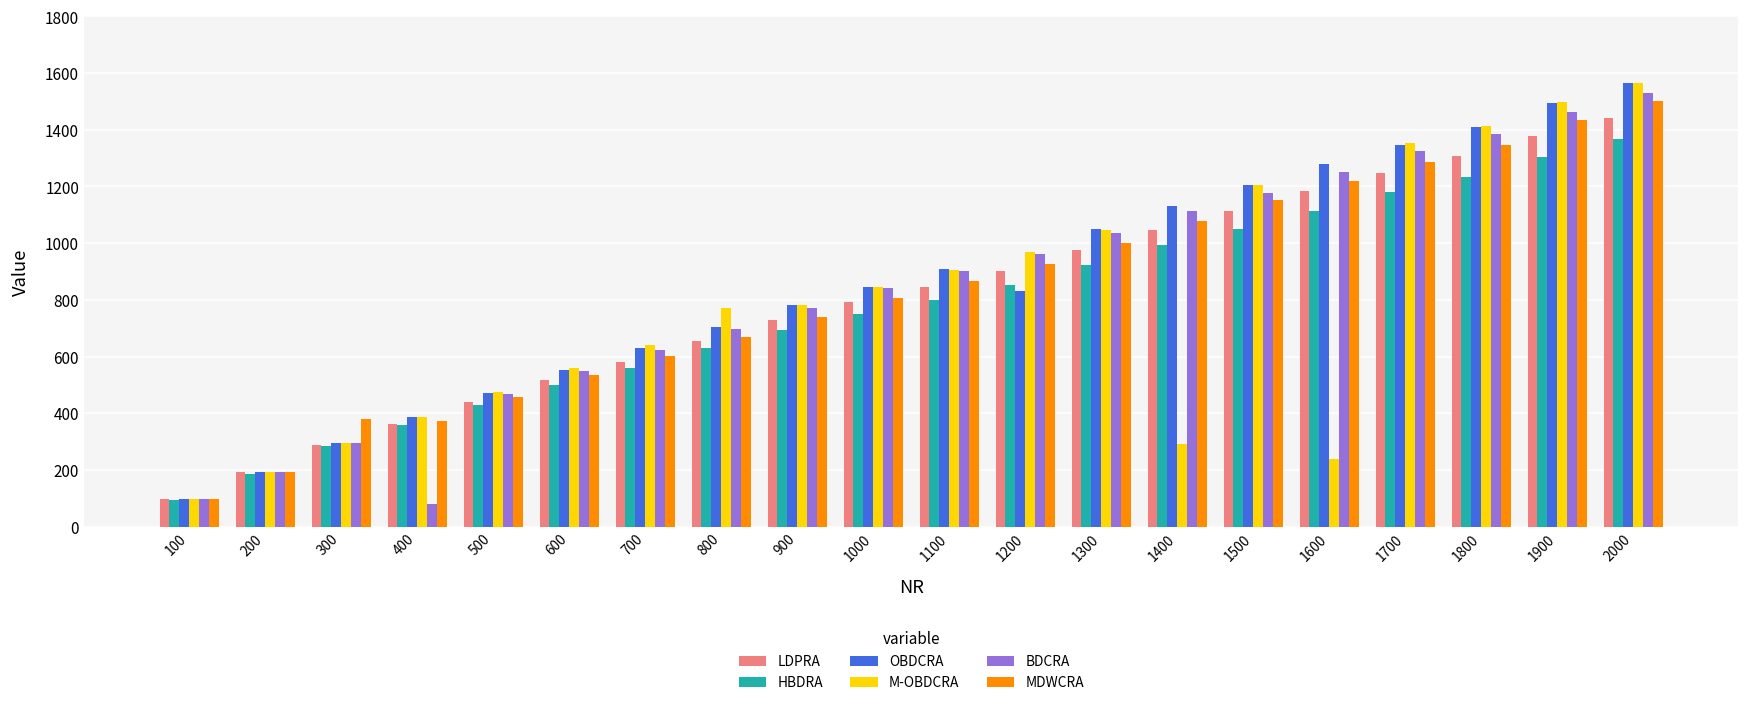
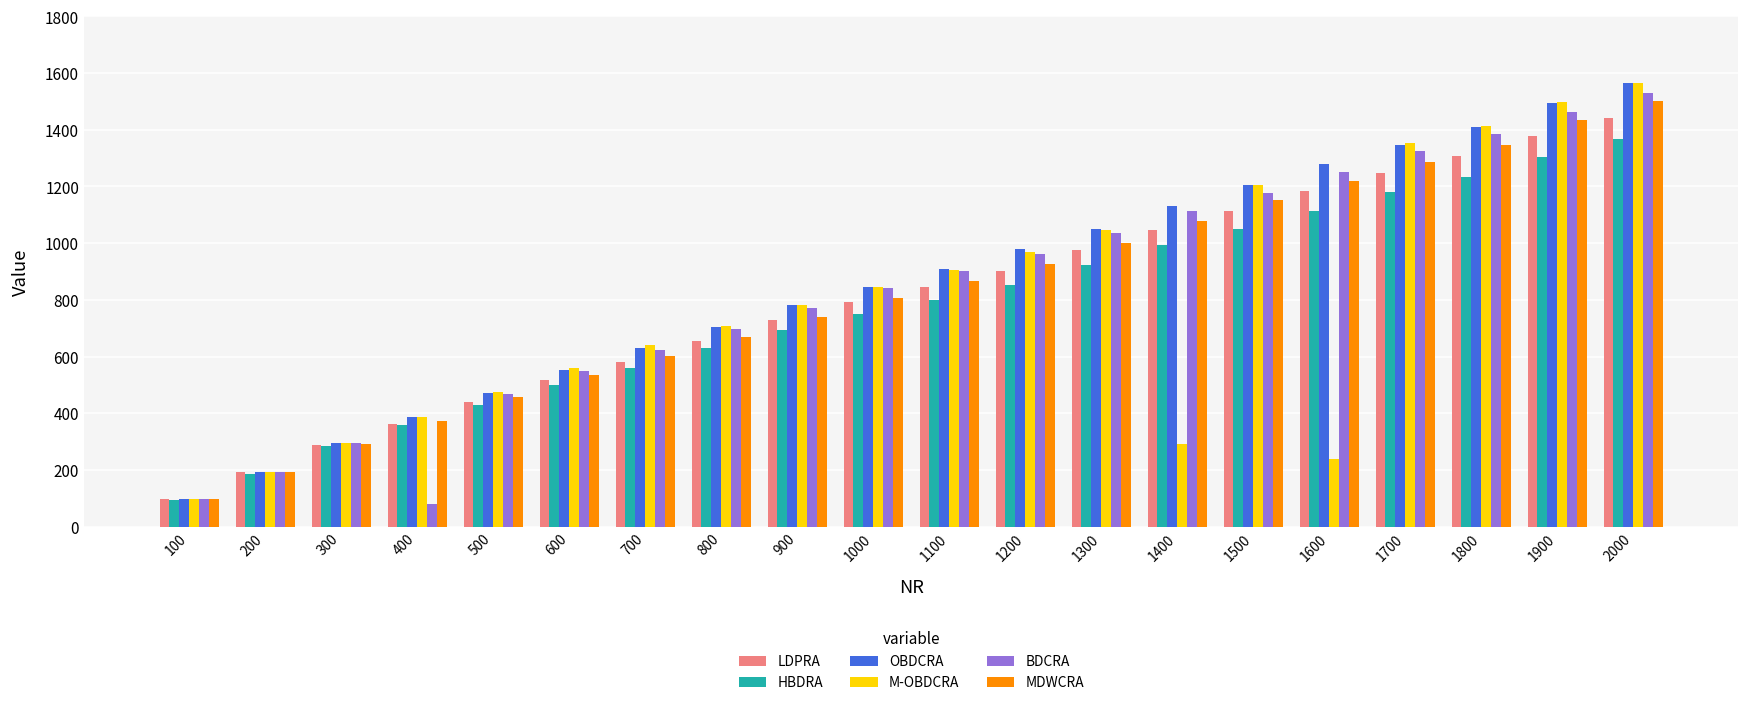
  {
    "LDPRA": {
      "100": 100,
      "200": 190,
      "300": 290,
      "400": 360,
      "500": 440,
      "600": 520,
      "700": 580,
      "800": 650,
      "900": 730,
      "1000": 790,
      "1100": 850,
      "1200": 900,
      "1300": 980,
      "1400": 1050,
      "1500": 1110,
      "1600": 1180,
      "1700": 1250,
      "1800": 1310,
      "1900": 1380,
      "2000": 1440
    },
    "HBDRA": {
      "100": 90,
      "200": 190,
      "300": 290,
      "400": 360,
      "500": 430,
      "600": 500,
      "700": 560,
      "800": 630,
      "900": 690,
      "1000": 750,
      "1100": 800,
      "1200": 850,
      "1300": 920,
      "1400": 1000,
      "1500": 1050,
      "1600": 1110,
      "1700": 1180,
      "1800": 1240,
      "1900": 1300,
      "2000": 1370
    },
    "OBDCRA": {
      "100": 100,
      "200": 190,
      "300": 290,
      "400": 390,
      "500": 470,
      "600": 550,
      "700": 630,
      "800": 700,
      "900": 780,
      "1000": 850,
      "1100": 910,
-     "1200": 830,
+     "1200": 980,
      "1300": 1050,
      "1400": 1130,
      "1500": 1210,
      "1600": 1280,
      "1700": 1350,
      "1800": 1410,
      "1900": 1490,
      "2000": 1560
    },
    "M-OBDCRA": {
      "100": 100,
      "200": 190,
      "300": 290,
      "400": 390,
      "500": 480,
      "600": 560,
      "700": 640,
-     "800": 770,
+     "800": 710,
      "900": 780,
      "1000": 840,
      "1100": 910,
      "1200": 970,
      "1300": 1050,
      "1400": 290,
      "1500": 1210,
      "1600": 240,
      "1700": 1350,
      "1800": 1410,
      "1900": 1500,
      "2000": 1570
    },
    "BDCRA": {
      "100": 100,
      "200": 190,
      "300": 290,
      "400": 80,
      "500": 470,
      "600": 550,
      "700": 620,
      "800": 700,
      "900": 770,
      "1000": 840,
      "1100": 900,
      "1200": 960,
      "1300": 1040,
      "1400": 1110,
      "1500": 1180,
      "1600": 1250,
      "1700": 1320,
      "1800": 1390,
      "1900": 1460,
      "2000": 1530
    },
    "MDWCRA": {
      "100": 100,
      "200": 190,
-     "300": 380,
+     "300": 290,
      "400": 370,
      "500": 460,
      "600": 540,
      "700": 600,
      "800": 670,
      "900": 740,
      "1000": 810,
      "1100": 870,
      "1200": 930,
      "1300": 1000,
      "1400": 1080,
      "1500": 1150,
      "1600": 1220,
      "1700": 1290,
      "1800": 1350,
      "1900": 1430,
      "2000": 1500
    }
  }
